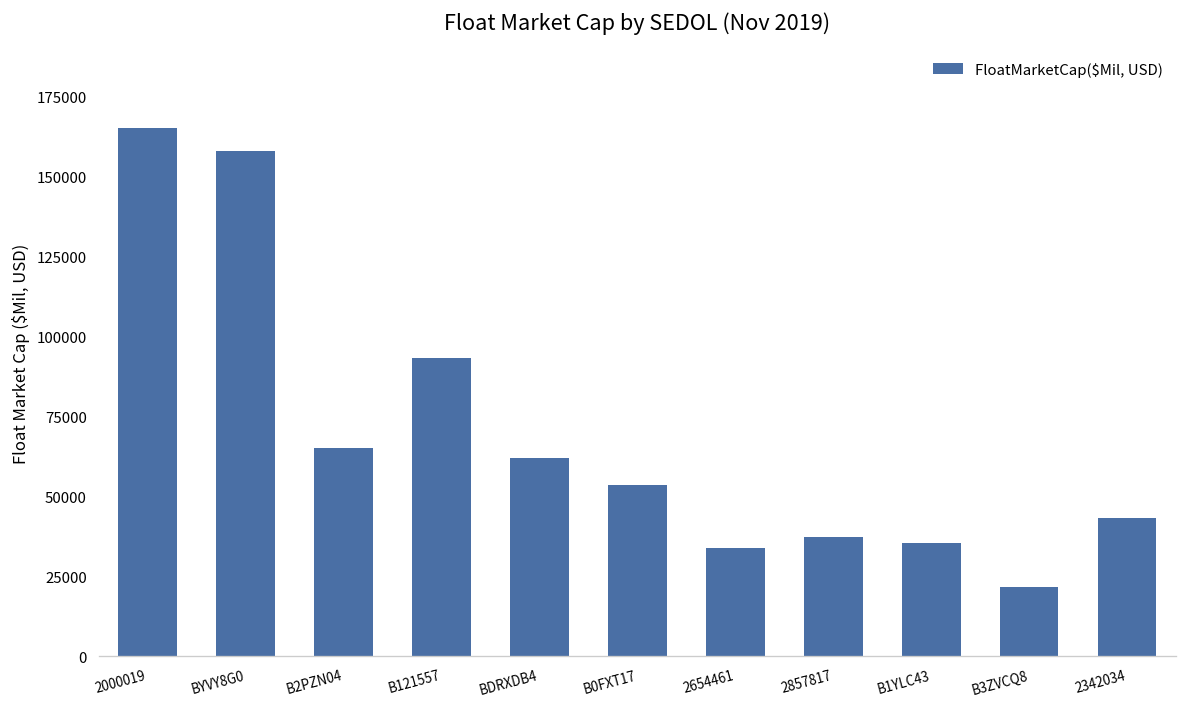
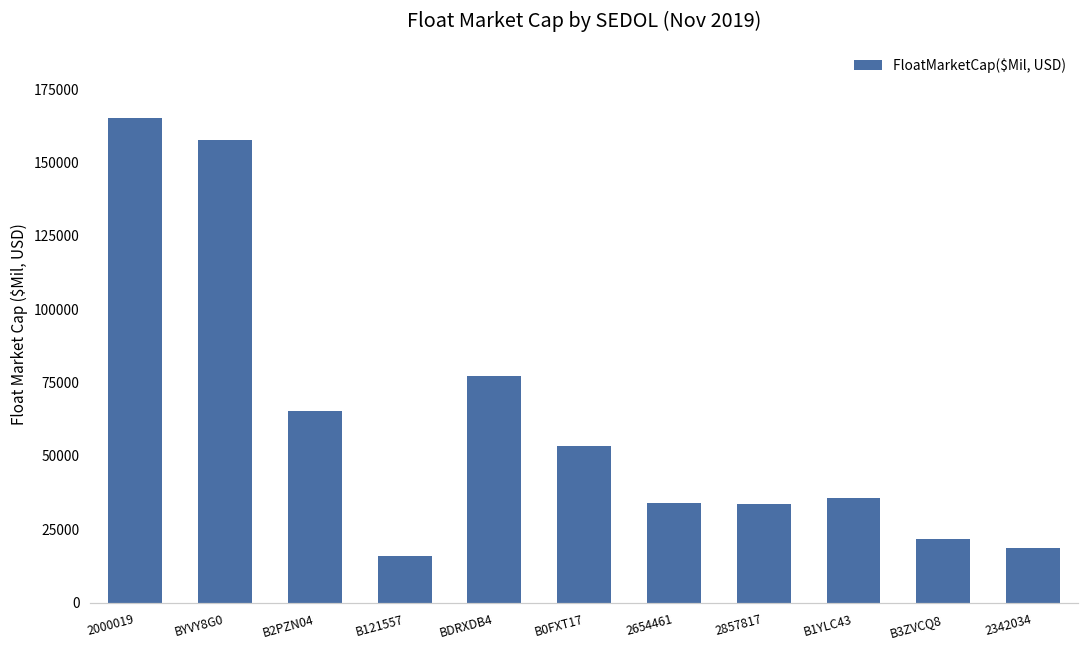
  {
    "2000019": 165000,
    "BYVY8G0": 158000,
    "B2PZN04": 65000,
-   "B121557": 93000,
-   "BDRXDB4": 62000,
+   "B121557": 16000,
+   "BDRXDB4": 77000,
    "B0FXT17": 53000,
    "2654461": 34000,
-   "2857817": 37000,
+   "2857817": 33000,
    "B1YLC43": 36000,
    "B3ZVCQ8": 22000,
-   "2342034": 43000
+   "2342034": 19000
  }
